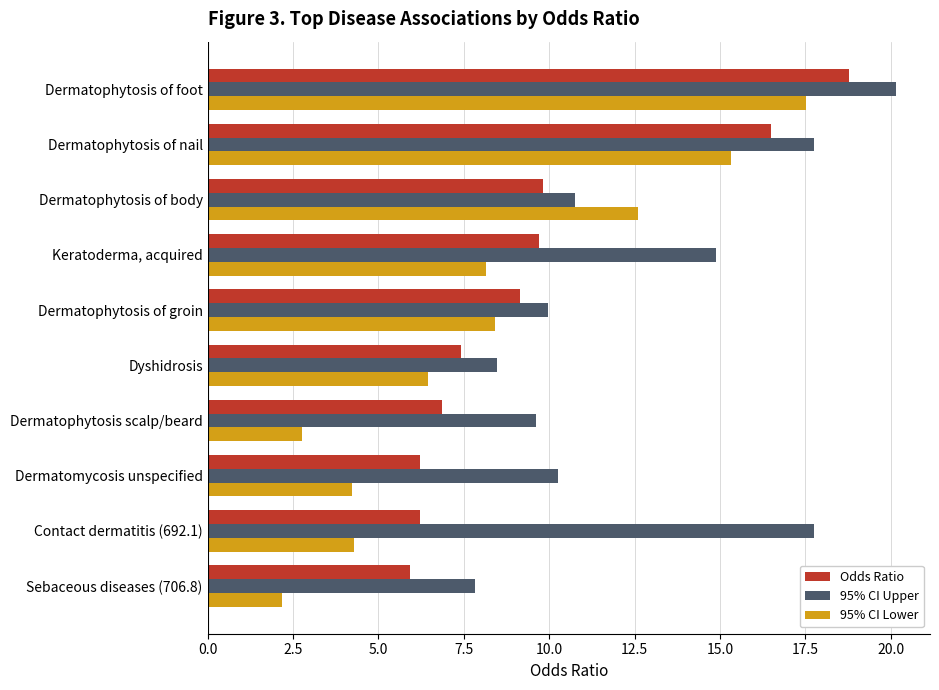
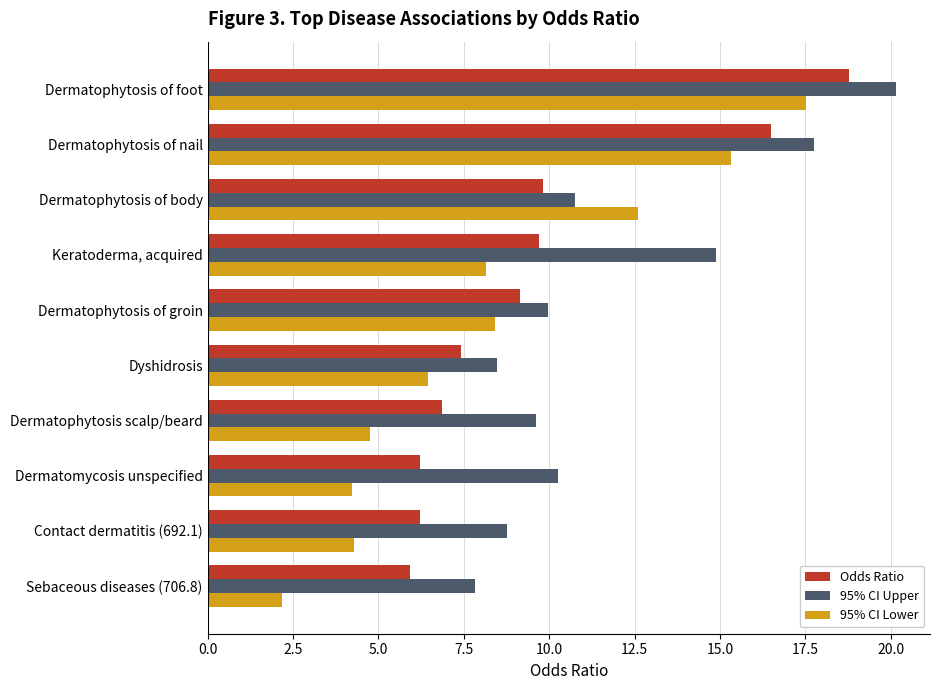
  {
    "Odds Ratio": {
      "Dermatophytosis of foot": 18.8,
      "Dermatophytosis of nail": 16.5,
      "Dermatophytosis of body": 9.8,
      "Keratoderma, acquired": 9.7,
      "Dermatophytosis of groin": 9.2,
      "Dyshidrosis": 7.4,
      "Dermatophytosis scalp/beard": 6.9,
      "Dermatomycosis unspecified": 6.2,
      "Contact dermatitis (692.1)": 6.2,
      "Sebaceous diseases (706.8)": 5.9
    },
    "95% CI Upper": {
      "Dermatophytosis of foot": 20.1,
      "Dermatophytosis of nail": 17.7,
      "Dermatophytosis of body": 10.8,
      "Keratoderma, acquired": 14.9,
      "Dermatophytosis of groin": 10.0,
      "Dyshidrosis": 8.5,
      "Dermatophytosis scalp/beard": 9.6,
      "Dermatomycosis unspecified": 10.3,
-     "Contact dermatitis (692.1)": 17.8,
+     "Contact dermatitis (692.1)": 8.8,
      "Sebaceous diseases (706.8)": 7.8
    },
    "95% CI Lower": {
      "Dermatophytosis of foot": 17.5,
      "Dermatophytosis of nail": 15.3,
      "Dermatophytosis of body": 12.6,
      "Keratoderma, acquired": 8.2,
      "Dermatophytosis of groin": 8.4,
      "Dyshidrosis": 6.5,
-     "Dermatophytosis scalp/beard": 2.8,
+     "Dermatophytosis scalp/beard": 4.8,
      "Dermatomycosis unspecified": 4.2,
      "Contact dermatitis (692.1)": 4.3,
      "Sebaceous diseases (706.8)": 2.2
    }
  }
